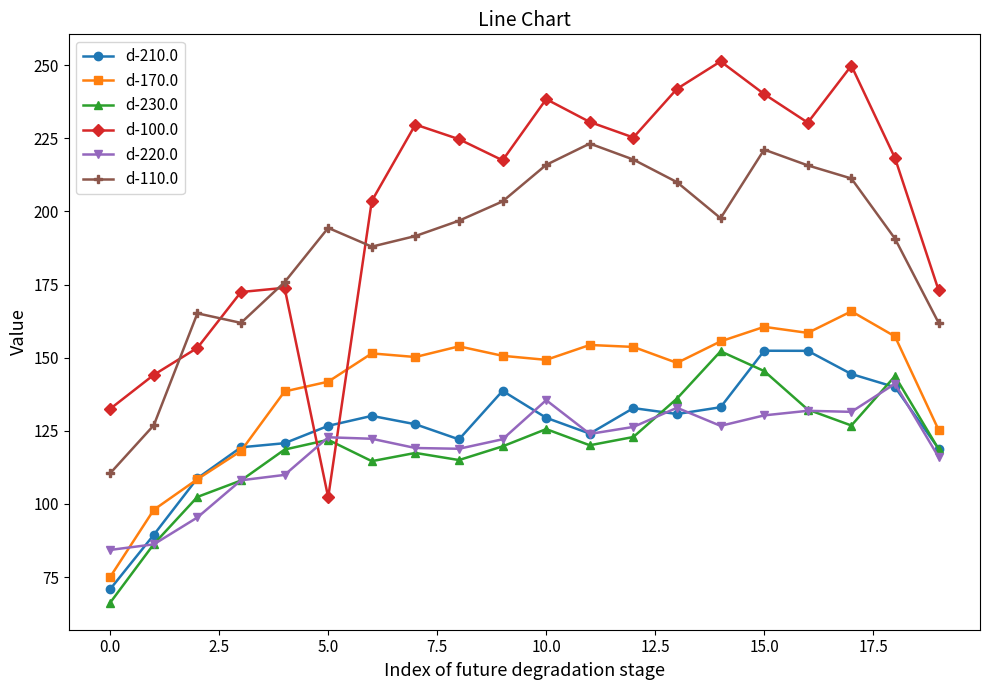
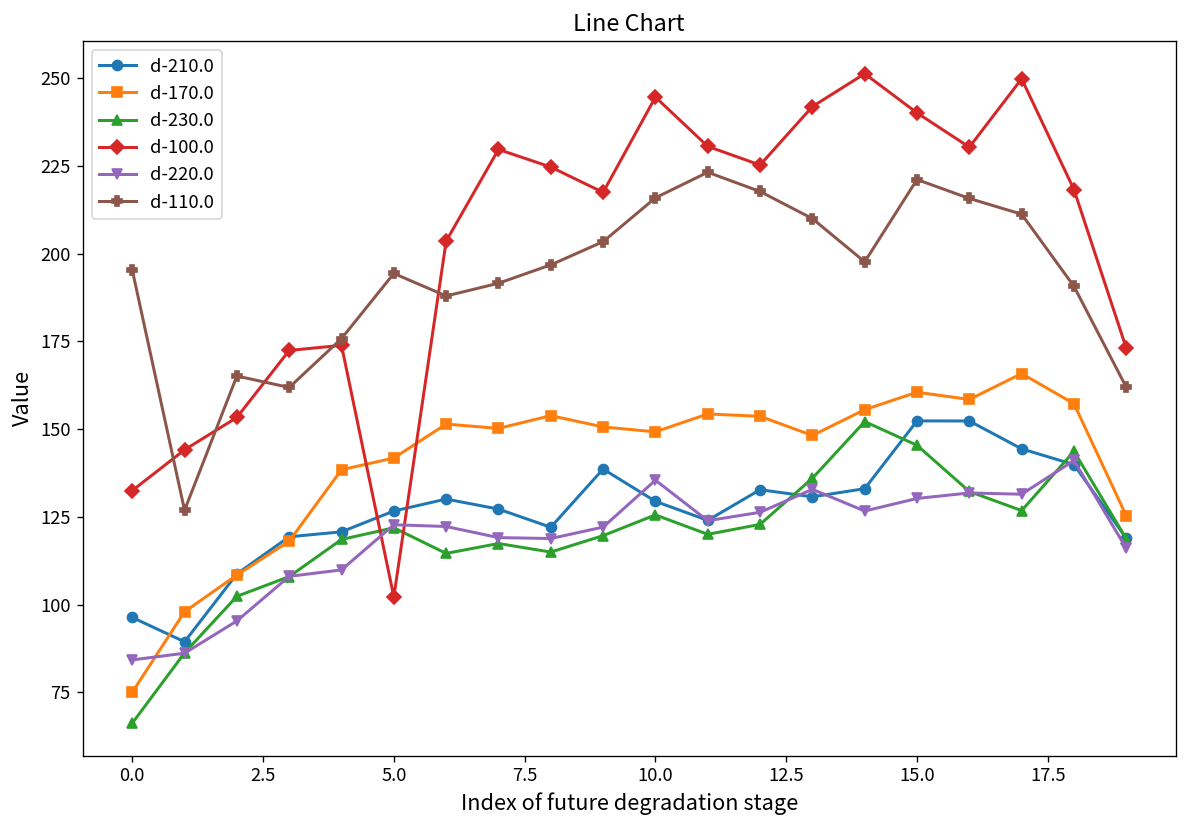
  {
    "d-210.0": {
-     "0.0": 71,
+     "0.0": 96,
      "5.0": 127,
      "10.0": 129,
      "15.0": 152
    },
    "d-170.0": {
      "0.0": 75,
      "5.0": 142,
      "10.0": 149,
      "15.0": 161
    },
    "d-230.0": {
      "0.0": 66,
      "10.0": 126,
      "15.0": 145
    },
    "d-100.0": {
      "0.0": 132,
      "5.0": 102,
-     "10.0": 238,
+     "10.0": 245,
      "15.0": 240
    },
    "d-220.0": {
      "0.0": 84,
      "10.0": 135,
      "15.0": 130
    },
    "d-110.0": {
-     "0.0": 110,
+     "0.0": 195,
      "5.0": 194,
      "10.0": 216,
      "15.0": 221
    }
  }
